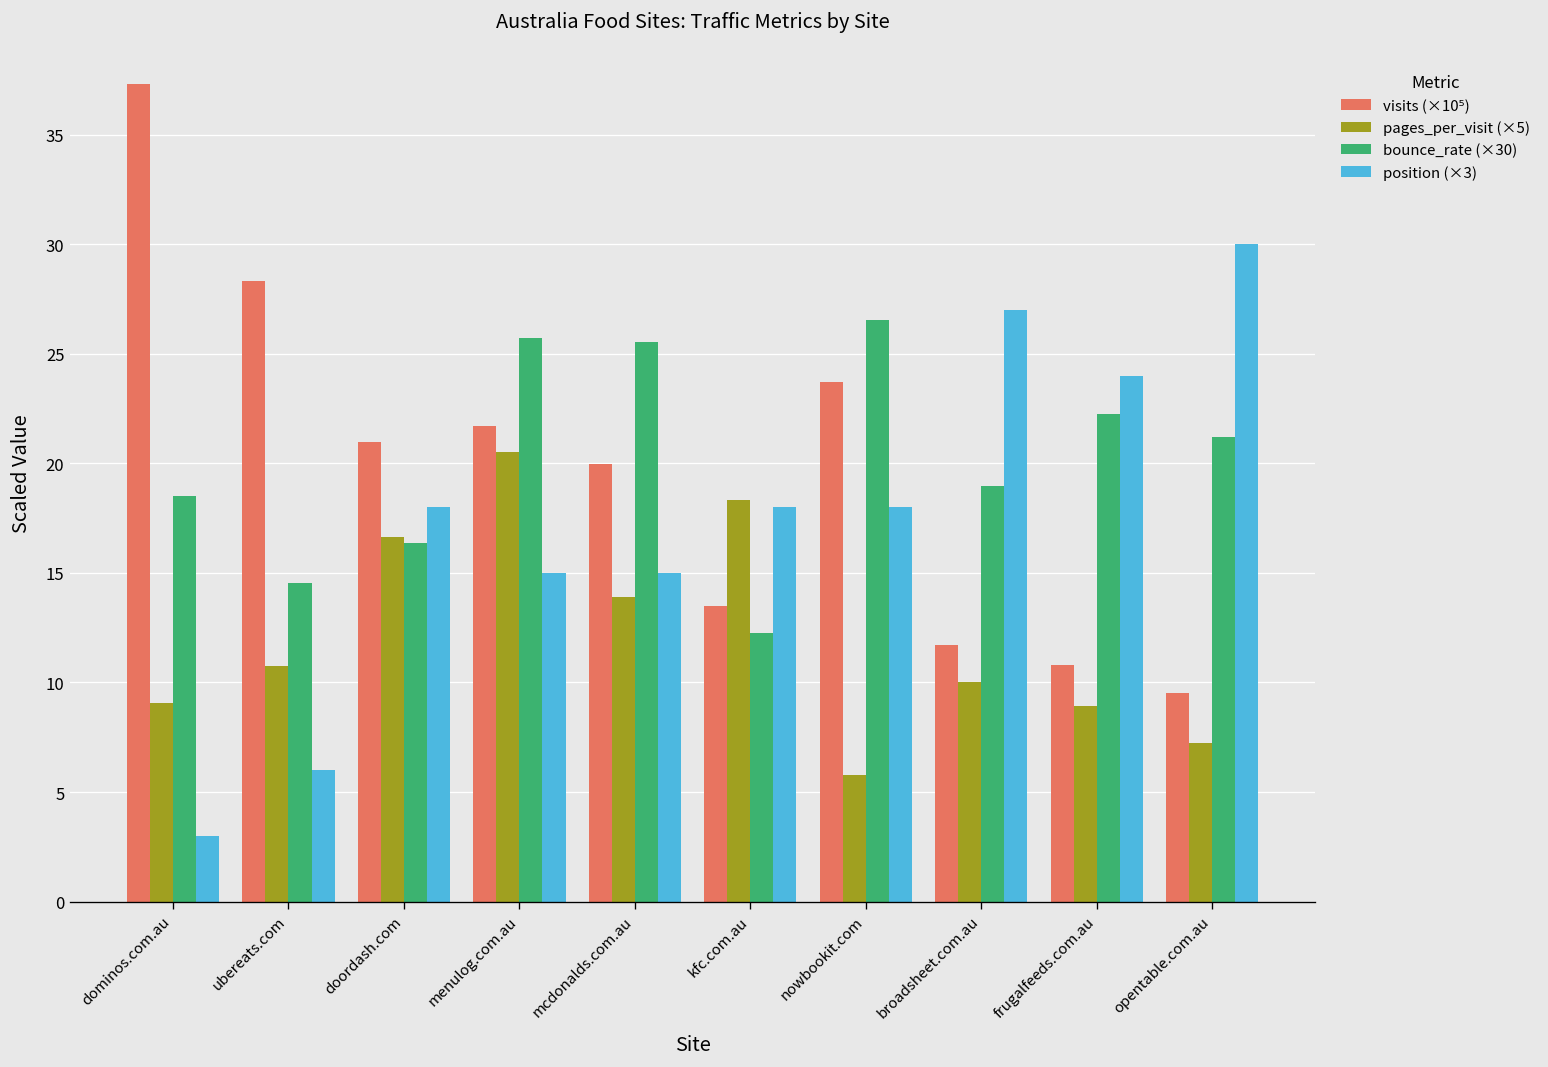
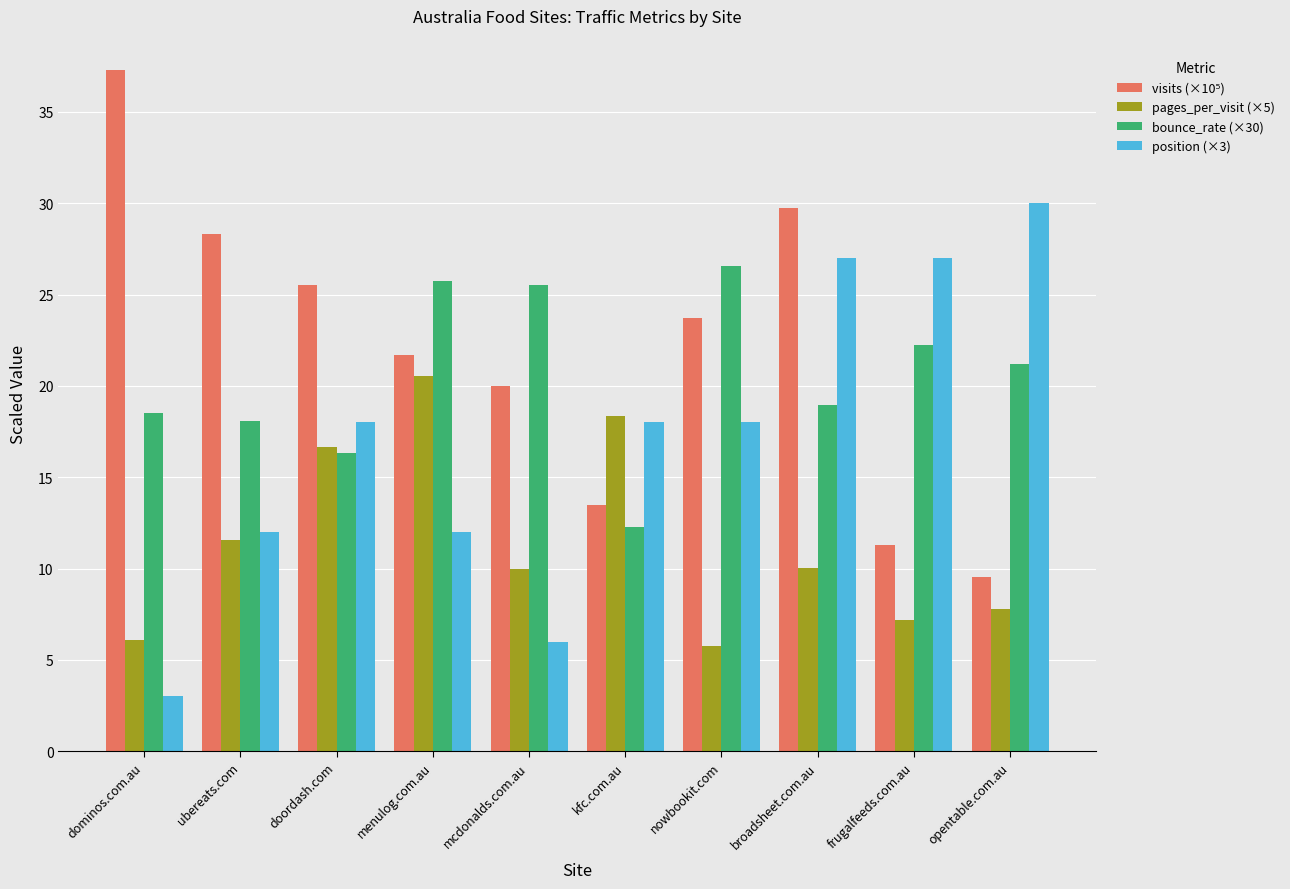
  {
    "visits (×10⁵)": {
      "dominos.com.au": 37.3,
      "ubereats.com": 28.3,
-     "doordash.com": 21.0,
+     "doordash.com": 25.5,
      "menulog.com.au": 21.7,
      "mcdonalds.com.au": 20.0,
      "kfc.com.au": 13.5,
      "nowbookit.com": 23.7,
-     "broadsheet.com.au": 11.7,
-     "frugalfeeds.com.au": 10.8,
+     "broadsheet.com.au": 29.7,
+     "frugalfeeds.com.au": 11.3,
      "opentable.com.au": 9.5
    },
    "pages_per_visit (×5)": {
-     "dominos.com.au": 9.1,
-     "ubereats.com": 10.8,
+     "dominos.com.au": 6.1,
+     "ubereats.com": 11.5,
      "doordash.com": 16.7,
      "menulog.com.au": 20.5,
-     "mcdonalds.com.au": 13.9,
+     "mcdonalds.com.au": 10.0,
      "kfc.com.au": 18.3,
      "nowbookit.com": 5.8,
      "broadsheet.com.au": 10.0,
-     "frugalfeeds.com.au": 8.9,
-     "opentable.com.au": 7.2
+     "frugalfeeds.com.au": 7.2,
+     "opentable.com.au": 7.8
    },
    "bounce_rate (×30)": {
      "dominos.com.au": 18.5,
-     "ubereats.com": 14.5,
+     "ubereats.com": 18.1,
      "doordash.com": 16.4,
      "menulog.com.au": 25.7,
      "mcdonalds.com.au": 25.5,
      "kfc.com.au": 12.3,
      "nowbookit.com": 26.5,
      "broadsheet.com.au": 18.9,
      "frugalfeeds.com.au": 22.2,
      "opentable.com.au": 21.2
    },
    "position (×3)": {
      "dominos.com.au": 3.0,
-     "ubereats.com": 6.0,
+     "ubereats.com": 12.0,
      "doordash.com": 18.0,
-     "menulog.com.au": 15.0,
-     "mcdonalds.com.au": 15.0,
+     "menulog.com.au": 12.0,
+     "mcdonalds.com.au": 6.0,
      "kfc.com.au": 18.0,
      "nowbookit.com": 18.0,
      "broadsheet.com.au": 27.0,
-     "frugalfeeds.com.au": 24.0,
+     "frugalfeeds.com.au": 27.0,
      "opentable.com.au": 30.0
    }
  }
